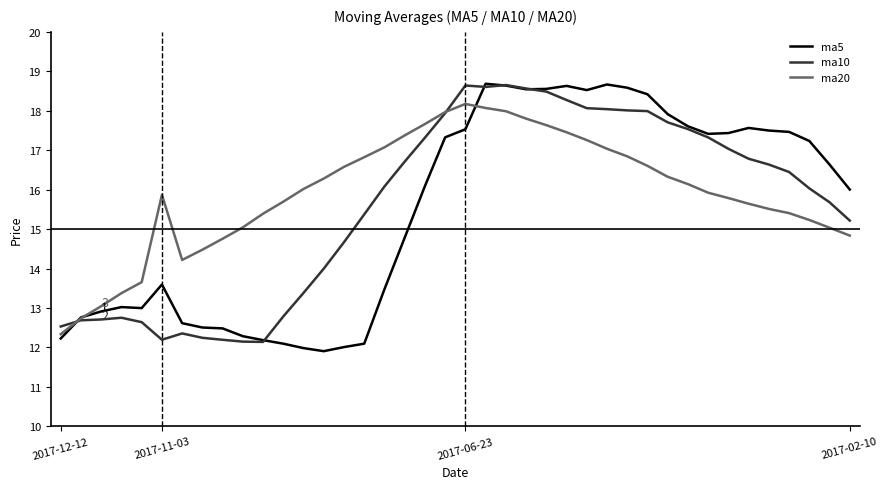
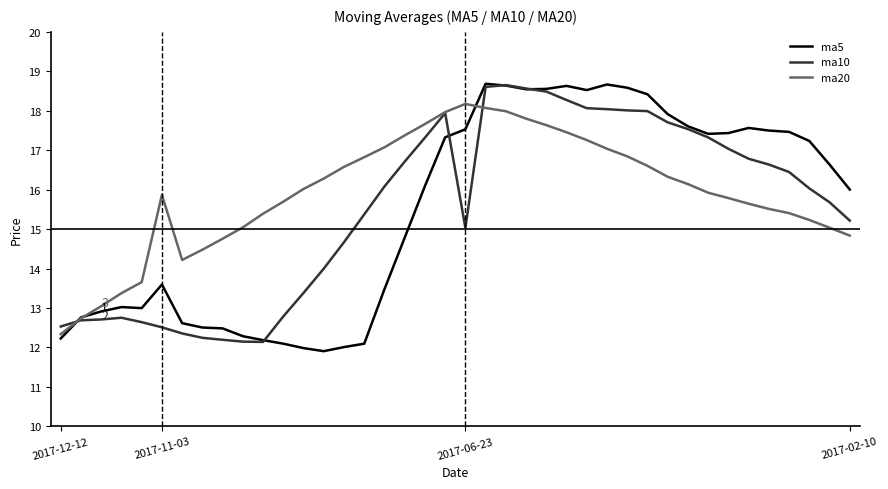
  {
    "ma5": {
      "2017-12-12": 12.2,
      "2017-11-03": 13.6,
      "2017-06-23": 17.5,
      "2017-02-10": 16.0
    },
    "ma10": {
      "2017-12-12": 12.5,
-     "2017-11-03": 12.2,
-     "2017-06-23": 18.6,
+     "2017-11-03": 12.5,
+     "2017-06-23": 15.0,
      "2017-02-10": 15.2
    },
    "ma20": {
      "2017-12-12": 12.3,
      "2017-11-03": 15.9,
      "2017-06-23": 18.2,
      "2017-02-10": 14.8
    }
  }
